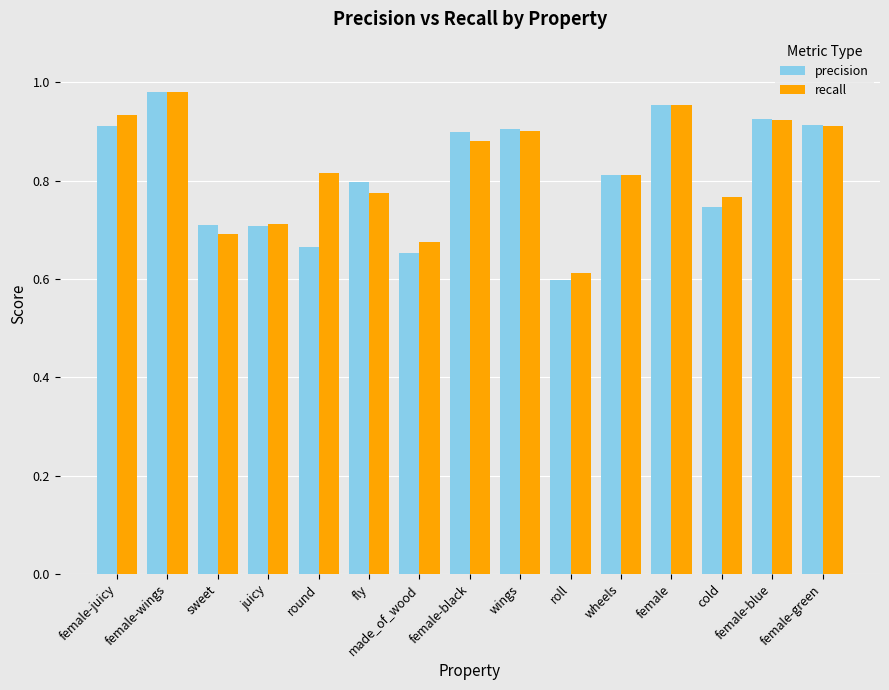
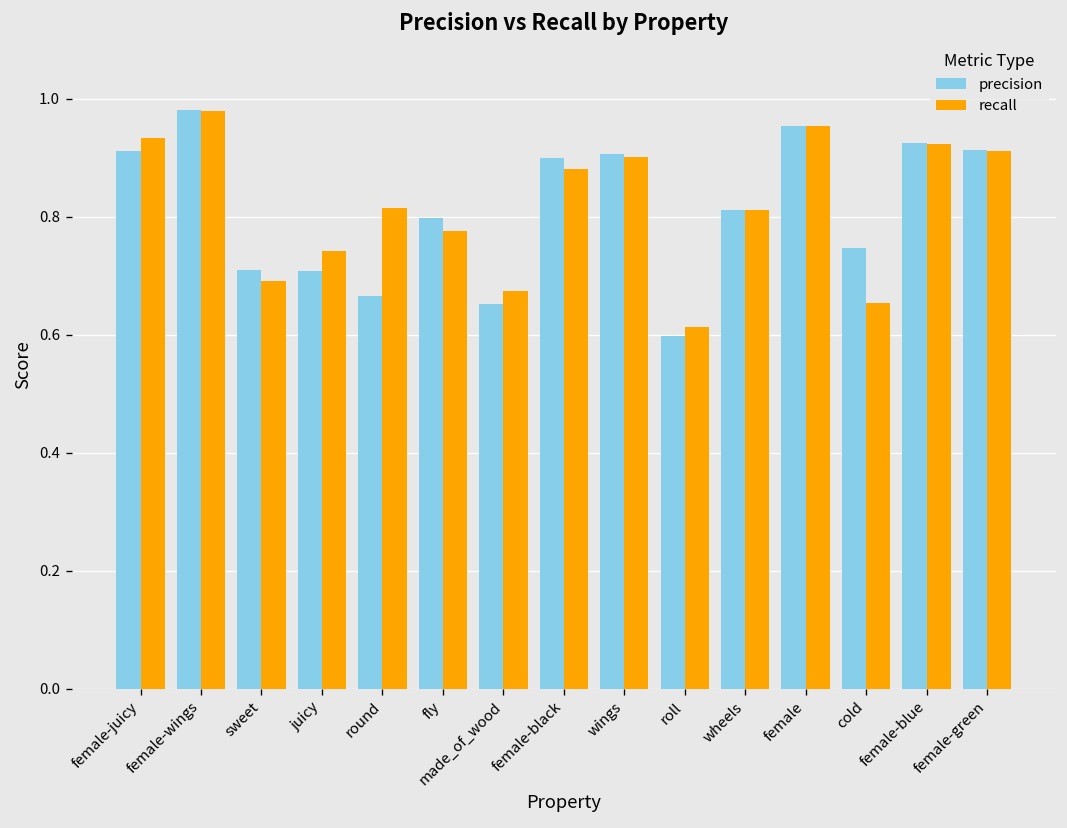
  {
    "precision": {
      "female-juicy": 0.91,
      "female-wings": 0.98,
      "sweet": 0.71,
      "juicy": 0.71,
      "round": 0.67,
      "fly": 0.80,
      "made_of_wood": 0.65,
      "female-black": 0.90,
      "wings": 0.91,
      "roll": 0.60,
      "wheels": 0.81,
      "female": 0.95,
      "cold": 0.75,
      "female-blue": 0.93,
      "female-green": 0.91
    },
    "recall": {
      "female-juicy": 0.93,
      "female-wings": 0.98,
      "sweet": 0.69,
-     "juicy": 0.71,
+     "juicy": 0.74,
      "round": 0.82,
      "fly": 0.78,
      "made_of_wood": 0.68,
      "female-black": 0.88,
      "wings": 0.90,
      "roll": 0.61,
      "wheels": 0.81,
      "female": 0.95,
-     "cold": 0.77,
+     "cold": 0.65,
      "female-blue": 0.92,
      "female-green": 0.91
    }
  }
